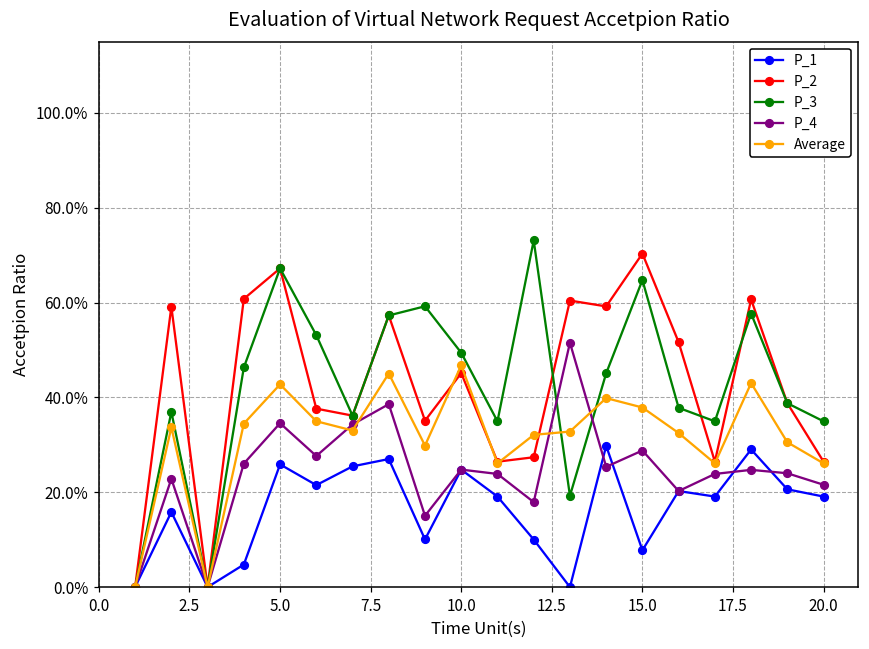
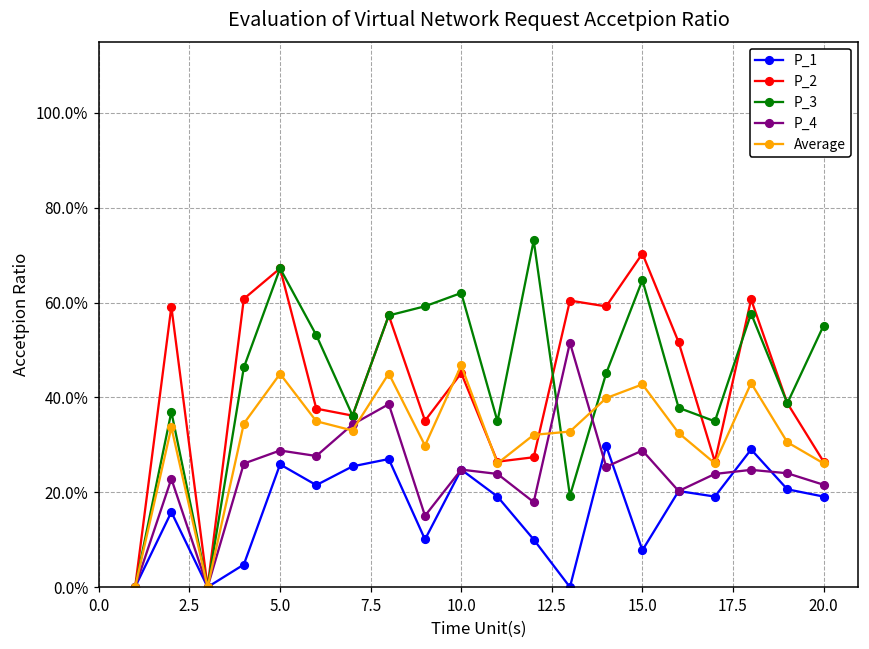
  {
    "P_1": {
      "5.0": "26%",
      "15.0": "8%",
      "20.0": "19%"
    },
    "P_2": {
      "10.0": "45%",
      "15.0": "70%"
    },
    "P_3": {
-     "10.0": "49%",
+     "10.0": "62%",
      "15.0": "65%",
-     "20.0": "35%"
+     "20.0": "55%"
    },
    "P_4": {
-     "5.0": "35%",
+     "5.0": "29%",
      "15.0": "29%",
      "20.0": "22%"
    },
    "Average": {
-     "5.0": "43%",
+     "5.0": "45%",
      "10.0": "47%",
-     "15.0": "38%"
+     "15.0": "43%"
    }
  }
